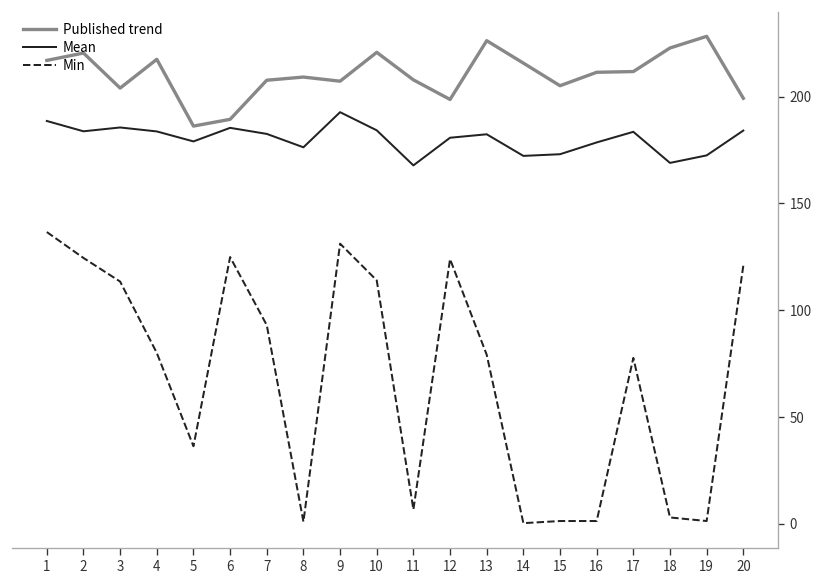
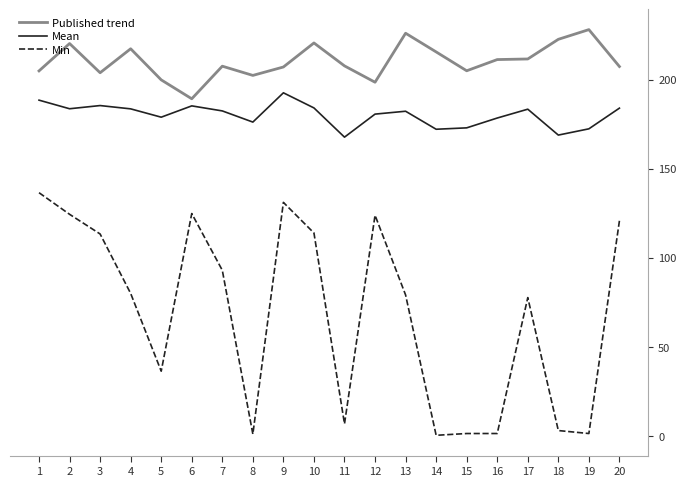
  {
    "Published trend": {
-     "1": 217,
+     "1": 205,
      "2": 220,
      "3": 204,
      "4": 217,
-     "5": 186,
+     "5": 200,
      "6": 189,
      "7": 208,
-     "8": 209,
+     "8": 202,
      "9": 207,
      "10": 221,
      "11": 208,
      "12": 199,
      "13": 226,
      "14": 216,
      "15": 205,
      "16": 211,
      "17": 212,
      "18": 223,
      "19": 228,
-     "20": 199
+     "20": 207
    }
  }
